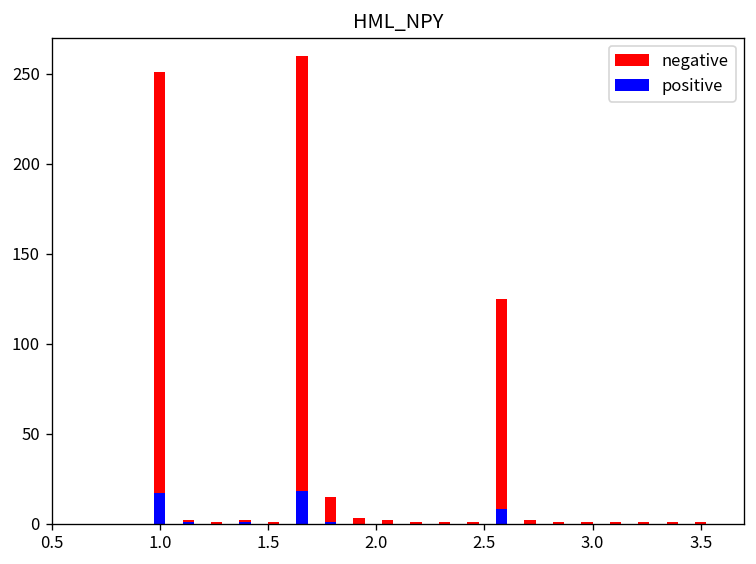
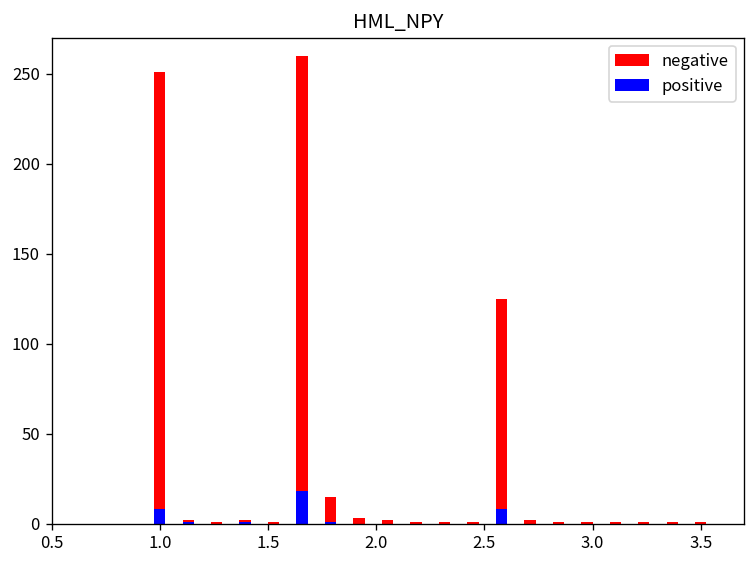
  {
    "negative": {
      "1.0": 251
    },
    "positive": {
-     "1.0": 17,
+     "1.0": 8,
      "3.5": 0
    }
  }
